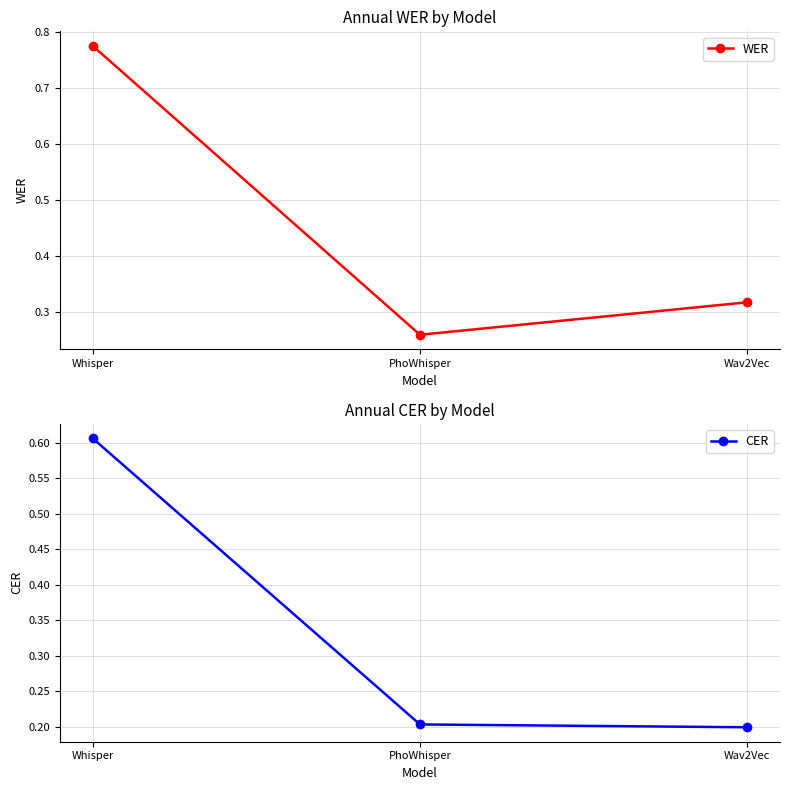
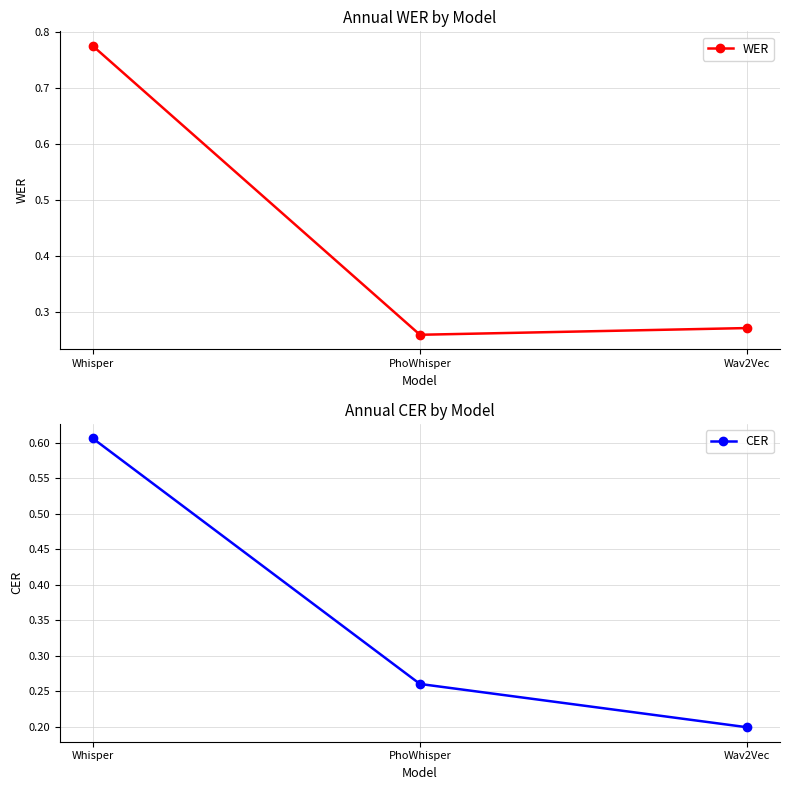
  {
    "Annual WER by Model": {
      "Whisper": 0.78,
      "PhoWhisper": 0.26,
-     "Wav2Vec": 0.32
+     "Wav2Vec": 0.27
    },
    "Annual CER by Model": {
      "Whisper": 0.61,
-     "PhoWhisper": 0.20,
+     "PhoWhisper": 0.26,
      "Wav2Vec": 0.20
    }
  }
